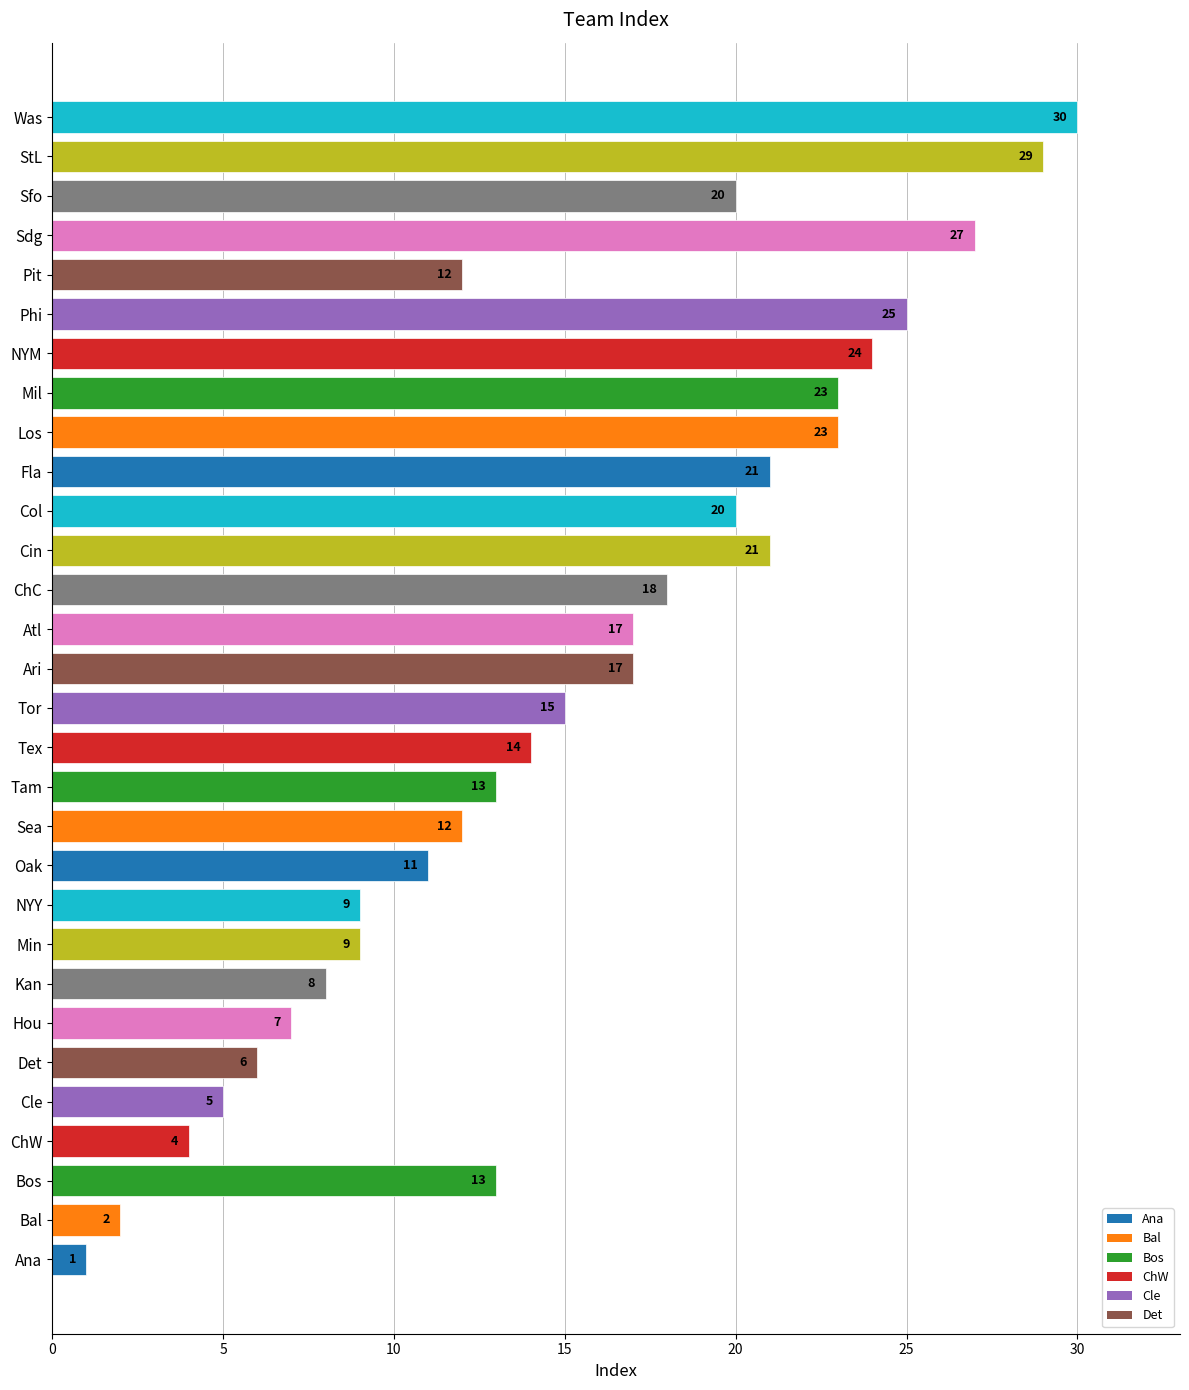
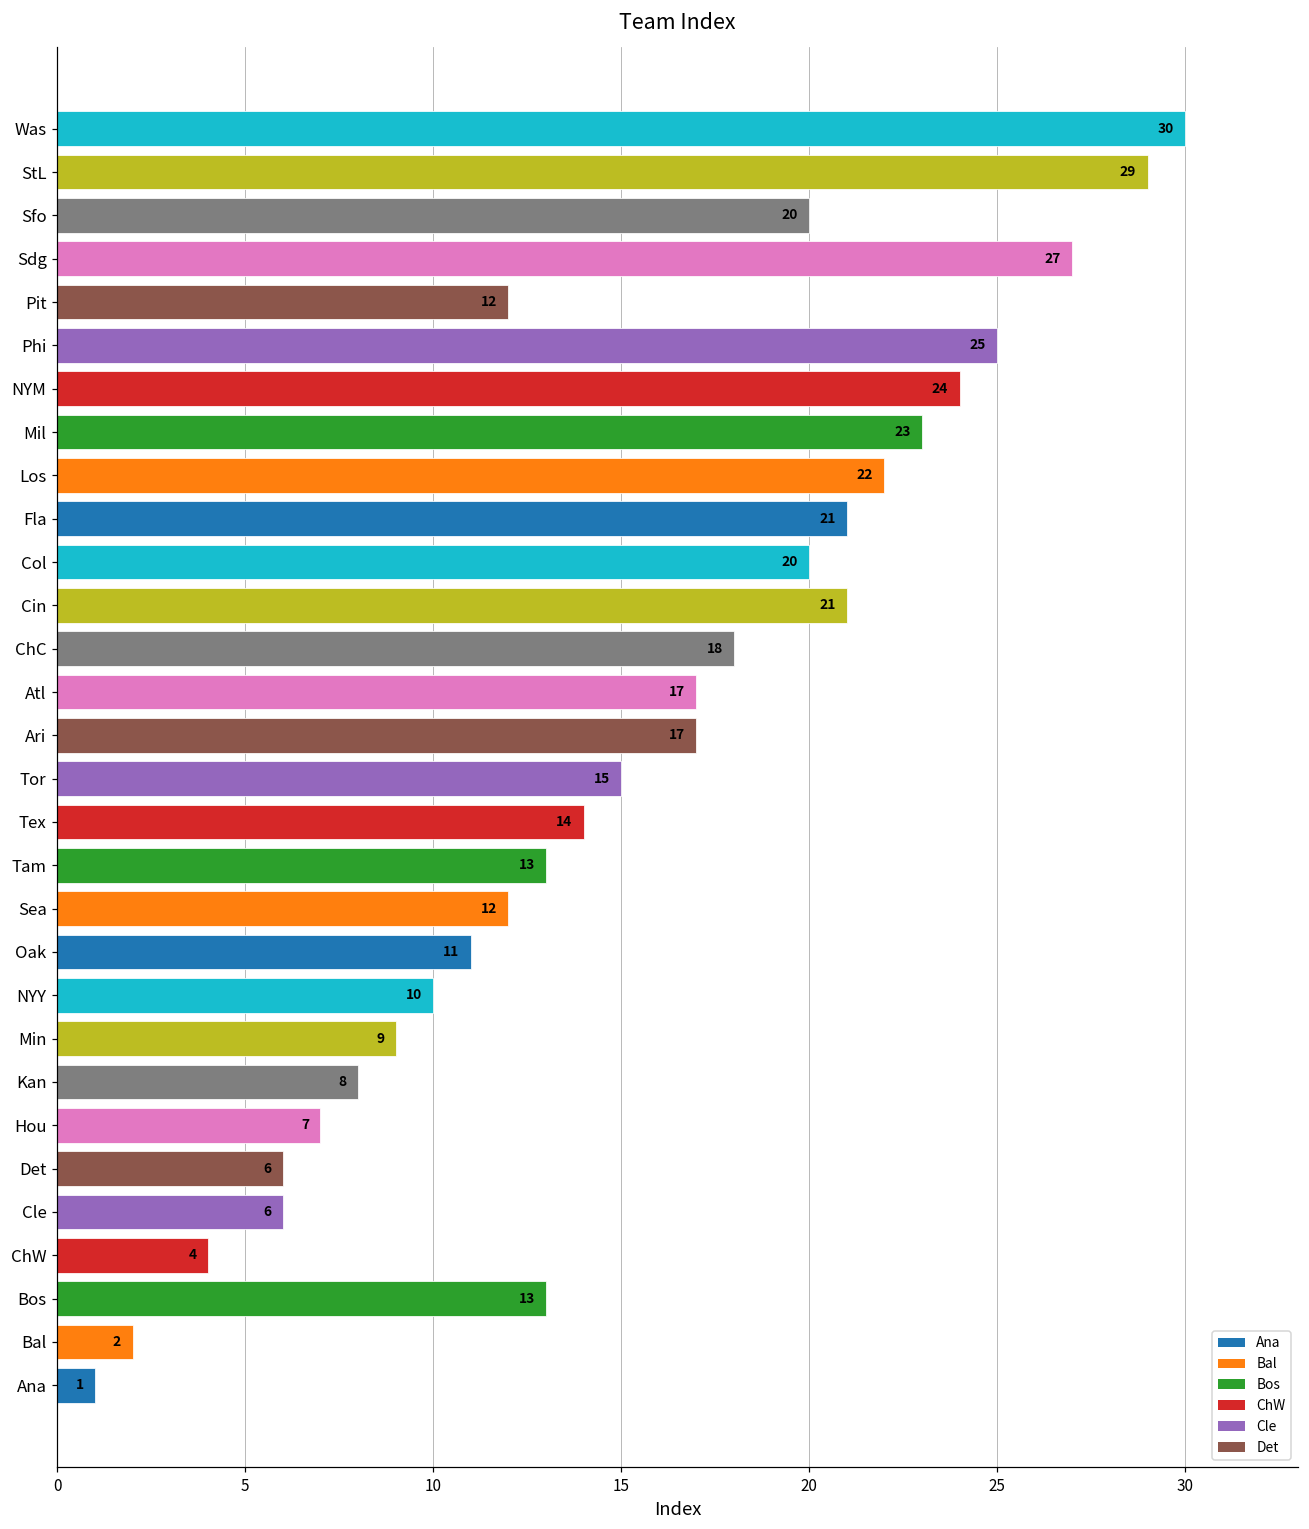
  {
    "Was": 30,
    "StL": 29,
    "Sfo": 20,
    "Sdg": 27,
    "Pit": 12,
    "Phi": 25,
    "NYM": 24,
    "Mil": 23,
-   "Los": 23,
+   "Los": 22,
    "Fla": 21,
    "Col": 20,
    "Cin": 21,
    "ChC": 18,
    "Atl": 17,
    "Ari": 17,
    "Tor": 15,
    "Tex": 14,
    "Tam": 13,
    "Sea": 12,
    "Oak": 11,
-   "NYY": 9,
+   "NYY": 10,
    "Min": 9,
    "Kan": 8,
    "Hou": 7,
    "Det": 6,
-   "Cle": 5,
+   "Cle": 6,
    "ChW": 4,
    "Bos": 13,
    "Bal": 2,
    "Ana": 1
  }
